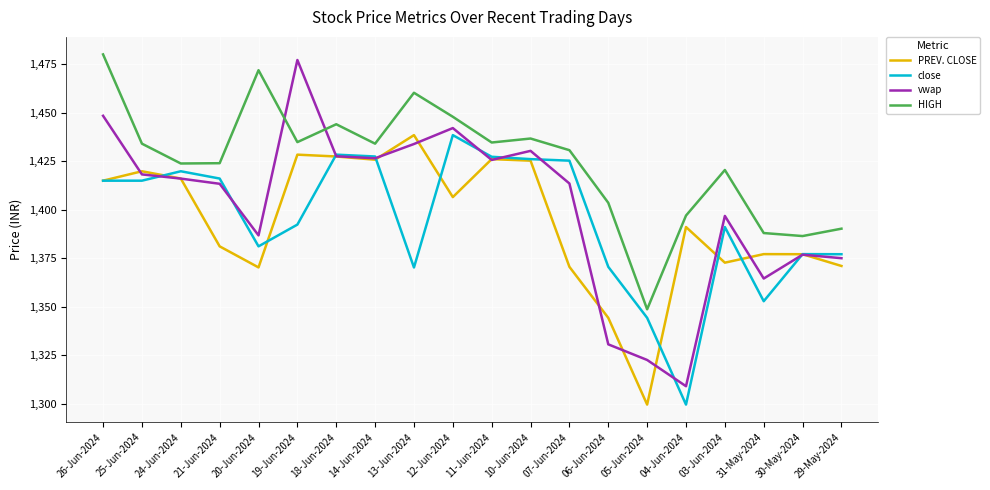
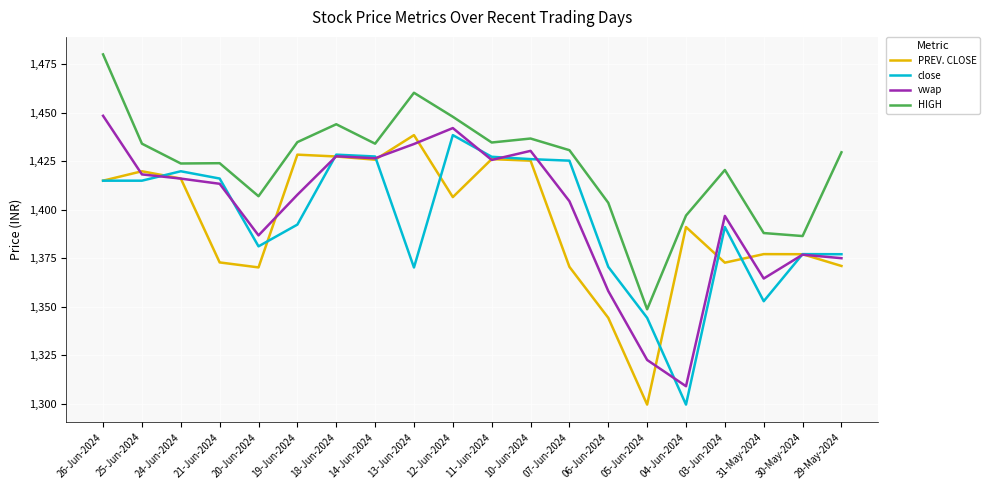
  {
    "PREV. CLOSE": {
      "25-Jun-2024": "1,420",
-     "21-Jun-2024": "1,381",
+     "21-Jun-2024": "1,373",
      "20-Jun-2024": "1,370",
      "19-Jun-2024": "1,428",
      "13-Jun-2024": "1,438",
      "12-Jun-2024": "1,407",
      "07-Jun-2024": "1,371",
      "06-Jun-2024": "1,344",
      "05-Jun-2024": "1,300",
      "04-Jun-2024": "1,391",
      "03-Jun-2024": "1,373",
      "31-May-2024": "1,377",
      "29-May-2024": "1,371"
    },
    "close": {
      "25-Jun-2024": "1,415",
      "24-Jun-2024": "1,420",
      "21-Jun-2024": "1,416",
      "20-Jun-2024": "1,381",
      "19-Jun-2024": "1,392",
      "13-Jun-2024": "1,370",
      "12-Jun-2024": "1,438",
      "07-Jun-2024": "1,425",
      "06-Jun-2024": "1,371",
      "05-Jun-2024": "1,344",
      "04-Jun-2024": "1,300",
      "03-Jun-2024": "1,391",
      "31-May-2024": "1,353",
      "29-May-2024": "1,377"
    },
    "vwap": {
      "26-Jun-2024": "1,448",
      "25-Jun-2024": "1,418",
      "21-Jun-2024": "1,413",
      "20-Jun-2024": "1,387",
-     "19-Jun-2024": "1,477",
+     "19-Jun-2024": "1,408",
      "13-Jun-2024": "1,434",
      "12-Jun-2024": "1,442",
      "10-Jun-2024": "1,430",
-     "07-Jun-2024": "1,414",
-     "06-Jun-2024": "1,331",
+     "07-Jun-2024": "1,404",
+     "06-Jun-2024": "1,358",
      "05-Jun-2024": "1,323",
      "04-Jun-2024": "1,309",
      "03-Jun-2024": "1,397",
      "31-May-2024": "1,365",
      "29-May-2024": "1,375"
    },
    "HIGH": {
      "26-Jun-2024": "1,480",
      "25-Jun-2024": "1,434",
      "24-Jun-2024": "1,424",
      "21-Jun-2024": "1,424",
-     "20-Jun-2024": "1,472",
+     "20-Jun-2024": "1,407",
      "19-Jun-2024": "1,435",
      "18-Jun-2024": "1,444",
      "14-Jun-2024": "1,434",
      "13-Jun-2024": "1,460",
      "12-Jun-2024": "1,448",
      "11-Jun-2024": "1,435",
      "10-Jun-2024": "1,437",
      "07-Jun-2024": "1,431",
      "06-Jun-2024": "1,404",
      "05-Jun-2024": "1,349",
      "04-Jun-2024": "1,397",
      "03-Jun-2024": "1,420",
      "31-May-2024": "1,388",
      "30-May-2024": "1,386",
-     "29-May-2024": "1,390"
+     "29-May-2024": "1,430"
    }
  }
